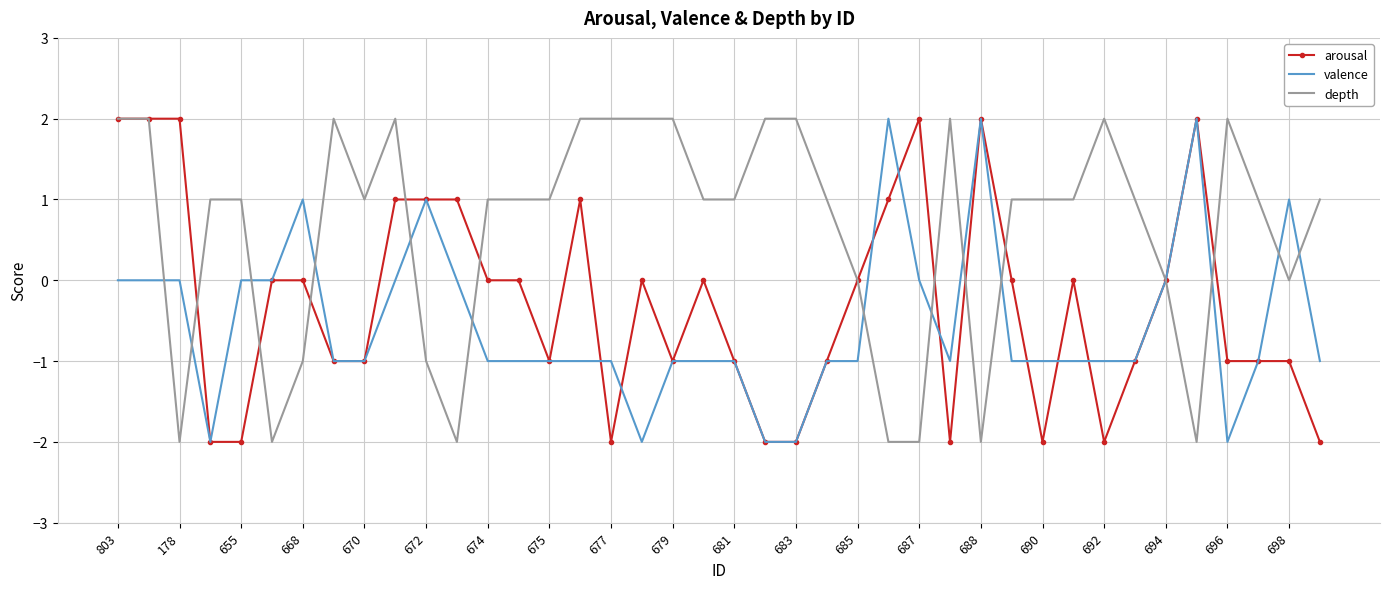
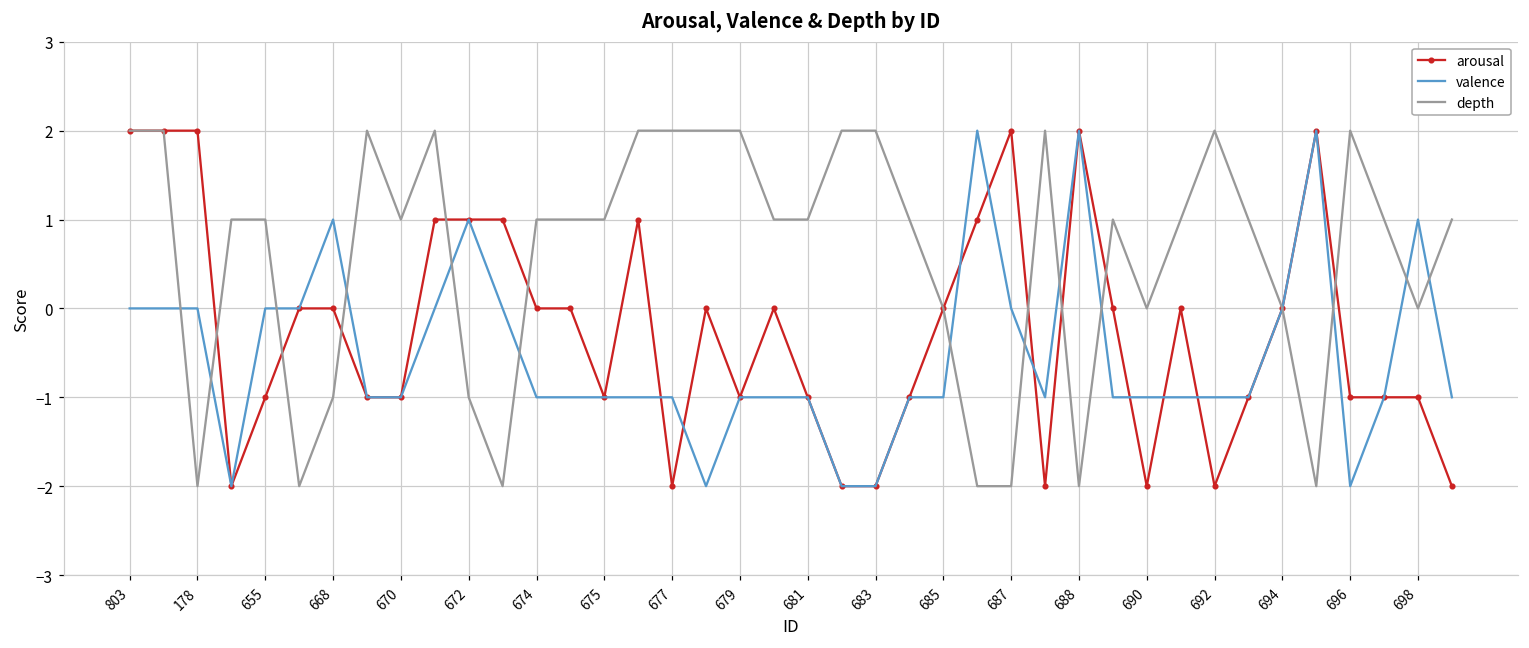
  {
    "arousal": {
      "178": 2,
-     "655": -2,
+     "655": -1,
      "668": 0,
      "674": 0,
      "677": -2,
      "687": 2,
      "690": -2,
      "692": -2,
      "696": -1,
      "698": -1
    },
    "valence": {
      "803": 0,
      "178": 0,
      "655": 0,
      "668": 1,
      "674": -1,
      "677": -1,
      "685": -1,
      "687": 0,
      "690": -1,
      "692": -1,
      "696": -2,
      "698": 1
    },
    "depth": {
      "178": -2,
      "655": 1,
      "668": -1,
      "670": 1,
      "672": -1,
      "674": 1,
      "675": 1,
      "677": 2,
      "679": 2,
      "681": 1,
      "683": 2,
      "687": -2,
      "688": -2,
-     "690": 1,
+     "690": 0,
      "692": 2,
      "696": 2,
      "698": 0
    }
  }
